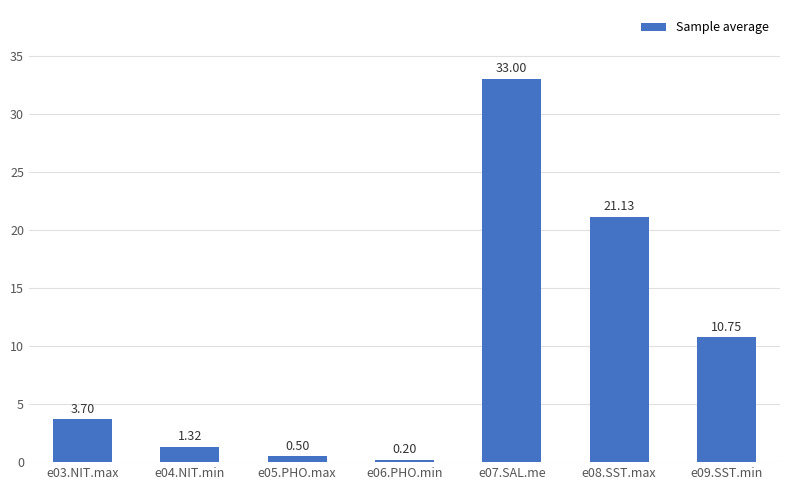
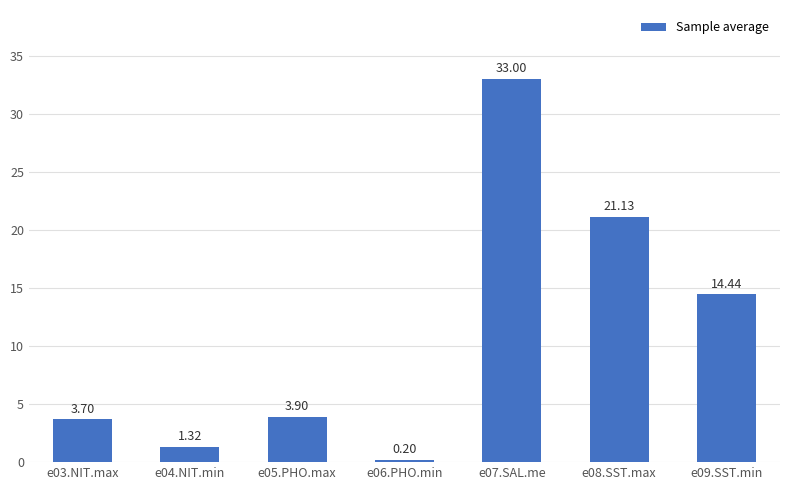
  {
    "e03.NIT.max": 3.70,
    "e04.NIT.min": 1.32,
-   "e05.PHO.max": 0.50,
+   "e05.PHO.max": 3.90,
    "e06.PHO.min": 0.20,
    "e07.SAL.me": 33.00,
    "e08.SST.max": 21.13,
-   "e09.SST.min": 10.75
+   "e09.SST.min": 14.44
  }
